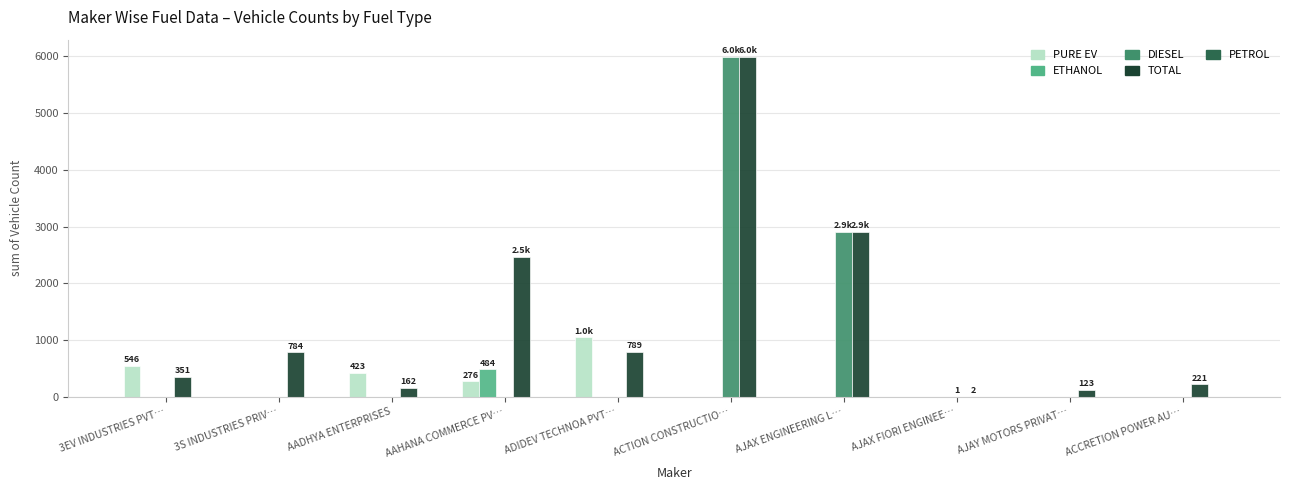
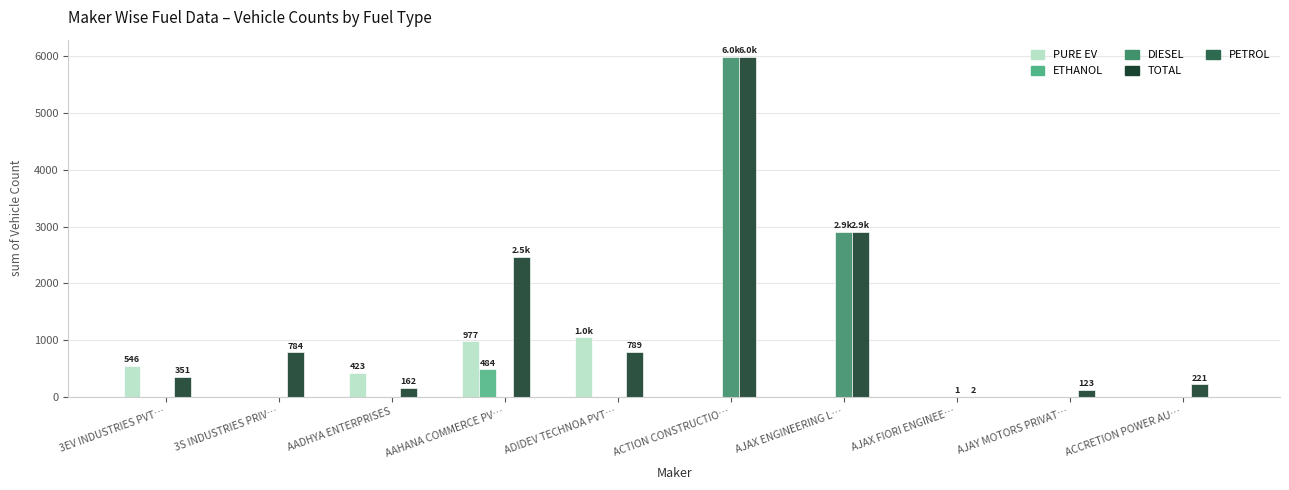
  {
    "PURE EV": {
      "3EV INDUSTRIES PVT…": "546",
      "AADHYA ENTERPRISES": "423",
-     "AAHANA COMMERCE PV…": "276",
+     "AAHANA COMMERCE PV…": "977",
      "ADIDEV TECHNOA PVT…": "1.0k"
    }
  }
